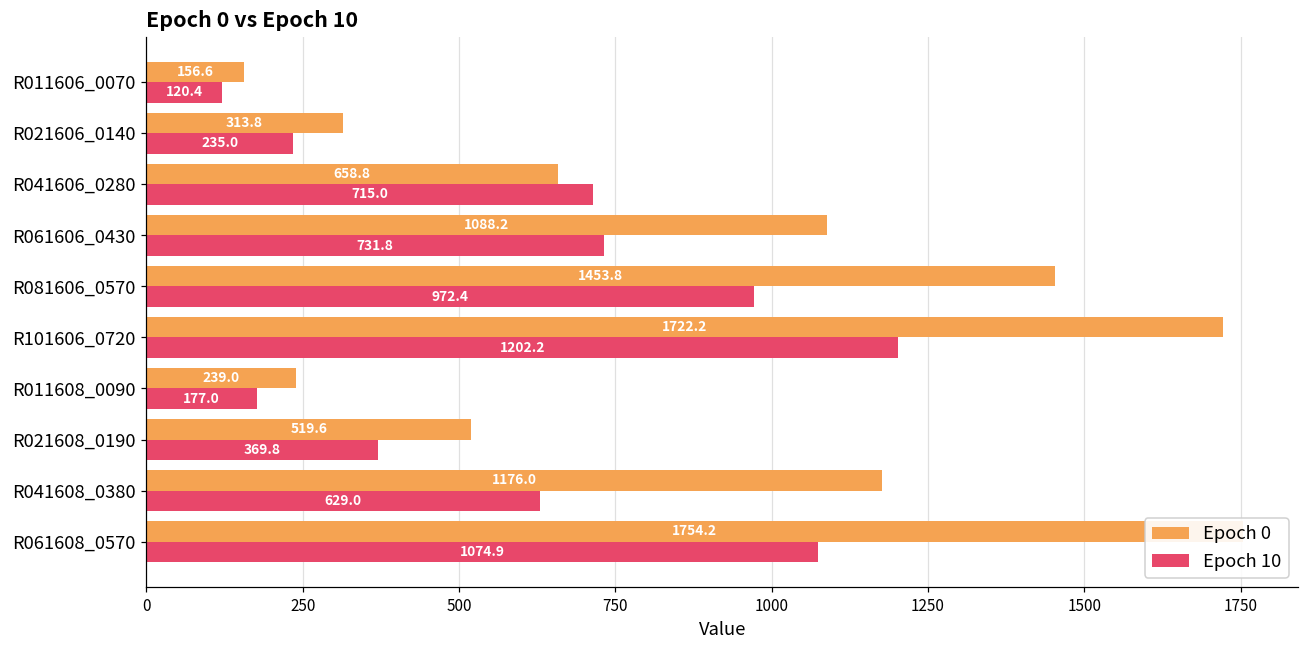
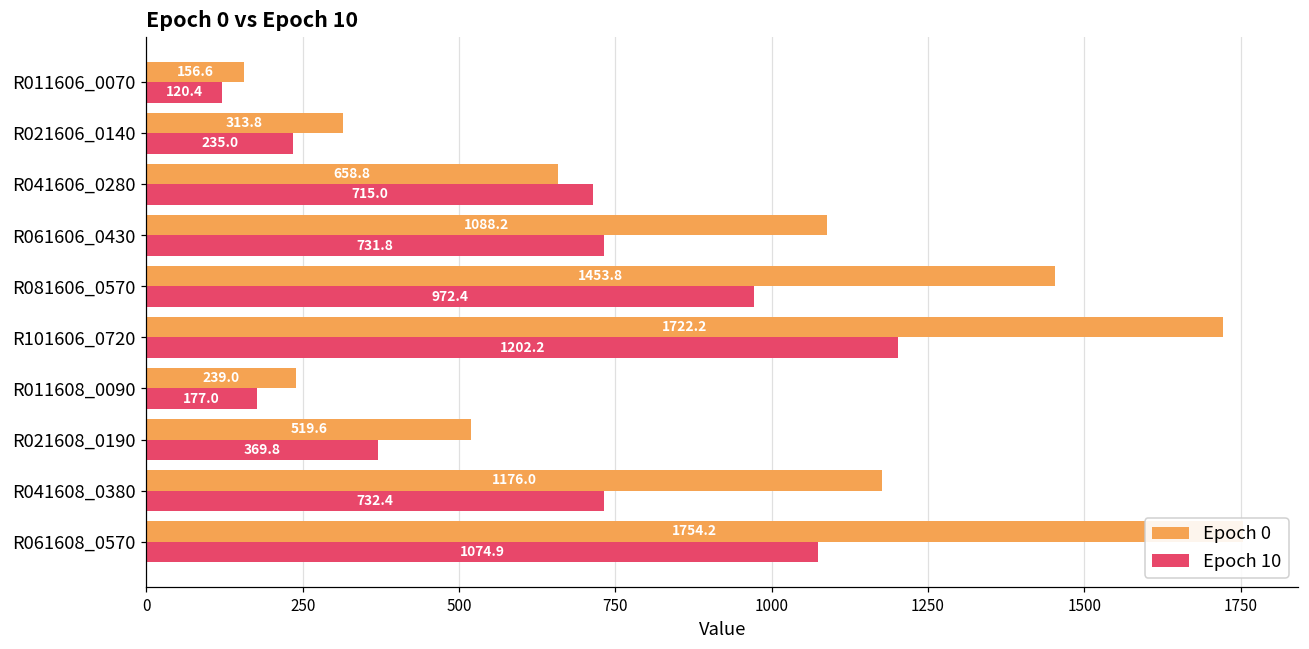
  {
    "Epoch 0": {
      "R011606_0070": 156.6,
      "R021606_0140": 313.8,
      "R041606_0280": 658.8,
      "R061606_0430": 1088.2,
      "R081606_0570": 1453.8,
      "R101606_0720": 1722.2,
      "R011608_0090": 239.0,
      "R021608_0190": 519.6,
      "R041608_0380": 1176.0
    },
    "Epoch 10": {
      "R011606_0070": 120.4,
      "R021606_0140": 235.0,
      "R041606_0280": 715.0,
      "R061606_0430": 731.8,
      "R081606_0570": 972.4,
      "R101606_0720": 1202.2,
      "R011608_0090": 177.0,
      "R021608_0190": 369.8,
-     "R041608_0380": 629.0,
+     "R041608_0380": 732.4,
      "R061608_0570": 1074.9
    }
  }
